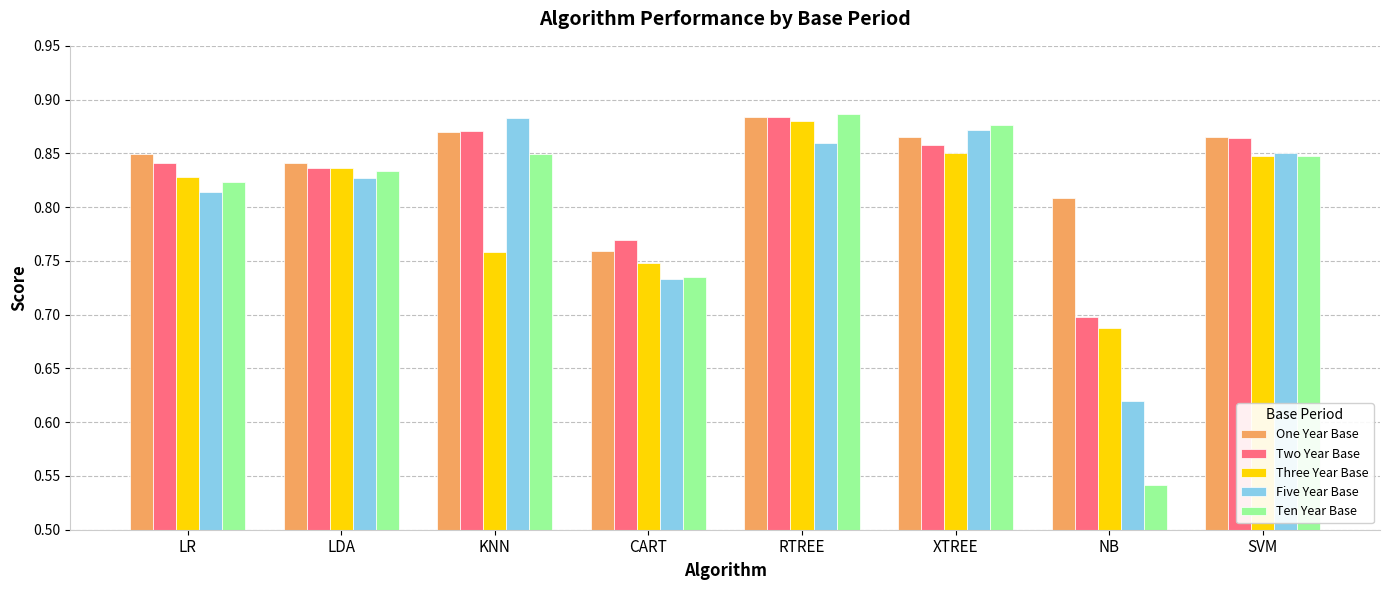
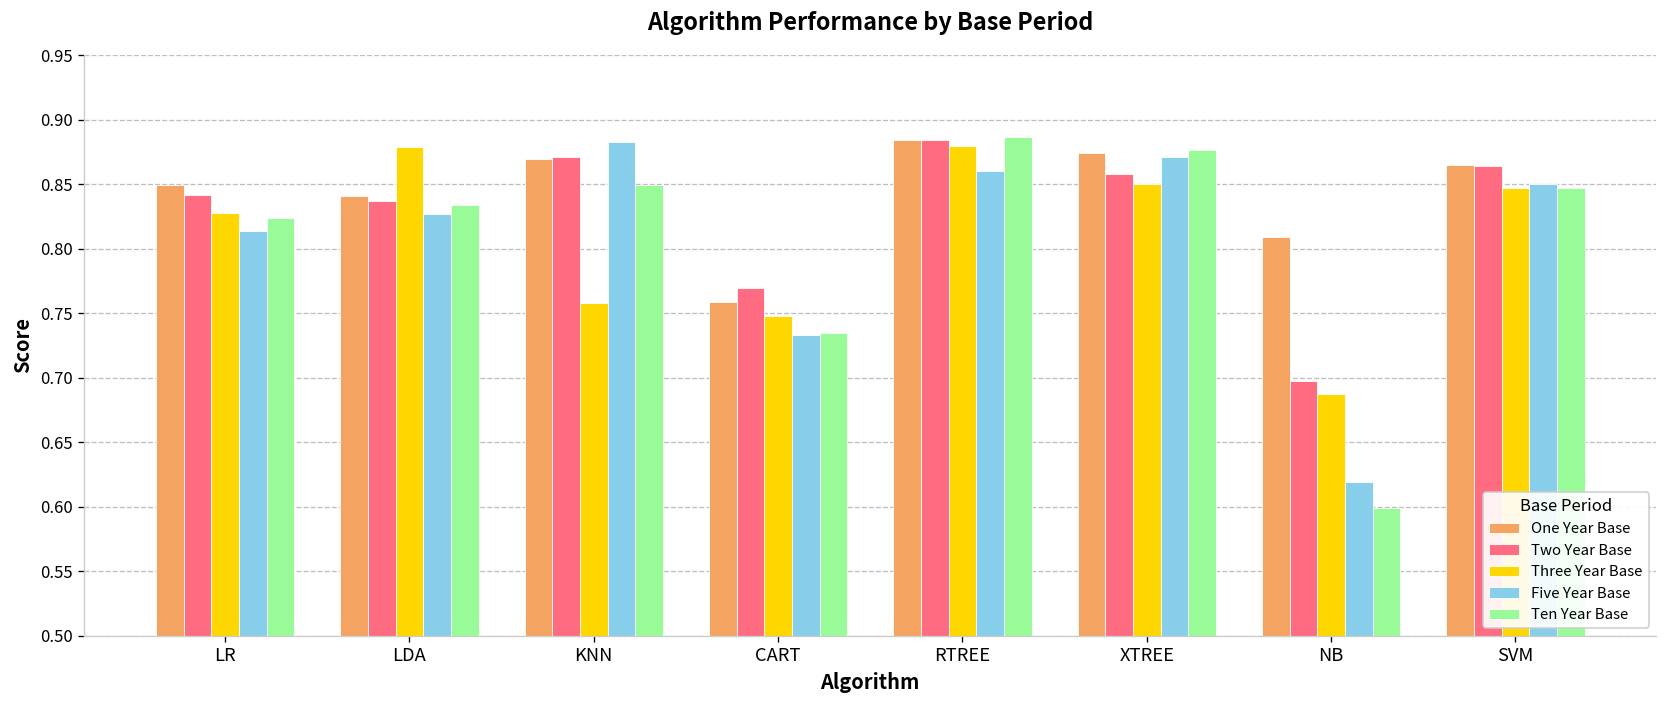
  {
    "One Year Base": {
      "LR": 0.849,
      "LDA": 0.841,
      "KNN": 0.869,
      "CART": 0.759,
      "RTREE": 0.884,
-     "XTREE": 0.865,
+     "XTREE": 0.874,
      "NB": 0.809,
      "SVM": 0.865
    },
    "Two Year Base": {
      "LR": 0.841,
      "LDA": 0.837,
      "KNN": 0.871,
      "CART": 0.770,
      "RTREE": 0.884,
      "XTREE": 0.858,
      "NB": 0.698,
      "SVM": 0.864
    },
    "Three Year Base": {
      "LR": 0.828,
-     "LDA": 0.836,
+     "LDA": 0.879,
      "KNN": 0.758,
      "CART": 0.748,
      "RTREE": 0.880,
      "XTREE": 0.850,
      "NB": 0.688,
      "SVM": 0.847
    },
    "Five Year Base": {
      "LR": 0.814,
      "LDA": 0.827,
      "KNN": 0.883,
      "CART": 0.733,
      "RTREE": 0.860,
      "XTREE": 0.871,
      "NB": 0.619,
      "SVM": 0.850
    },
    "Ten Year Base": {
      "LR": 0.824,
      "LDA": 0.834,
      "KNN": 0.849,
      "CART": 0.735,
      "RTREE": 0.887,
      "XTREE": 0.876,
-     "NB": 0.541,
+     "NB": 0.599,
      "SVM": 0.847
    }
  }
